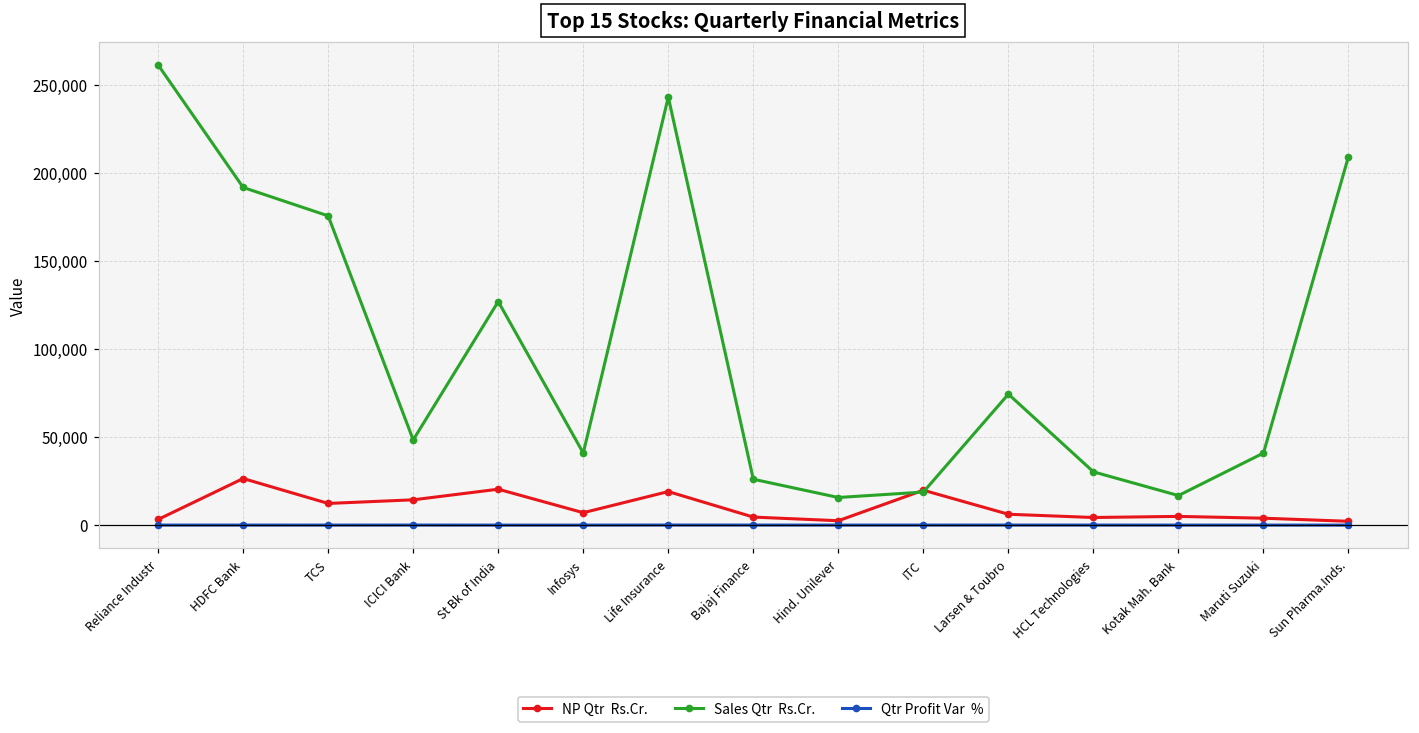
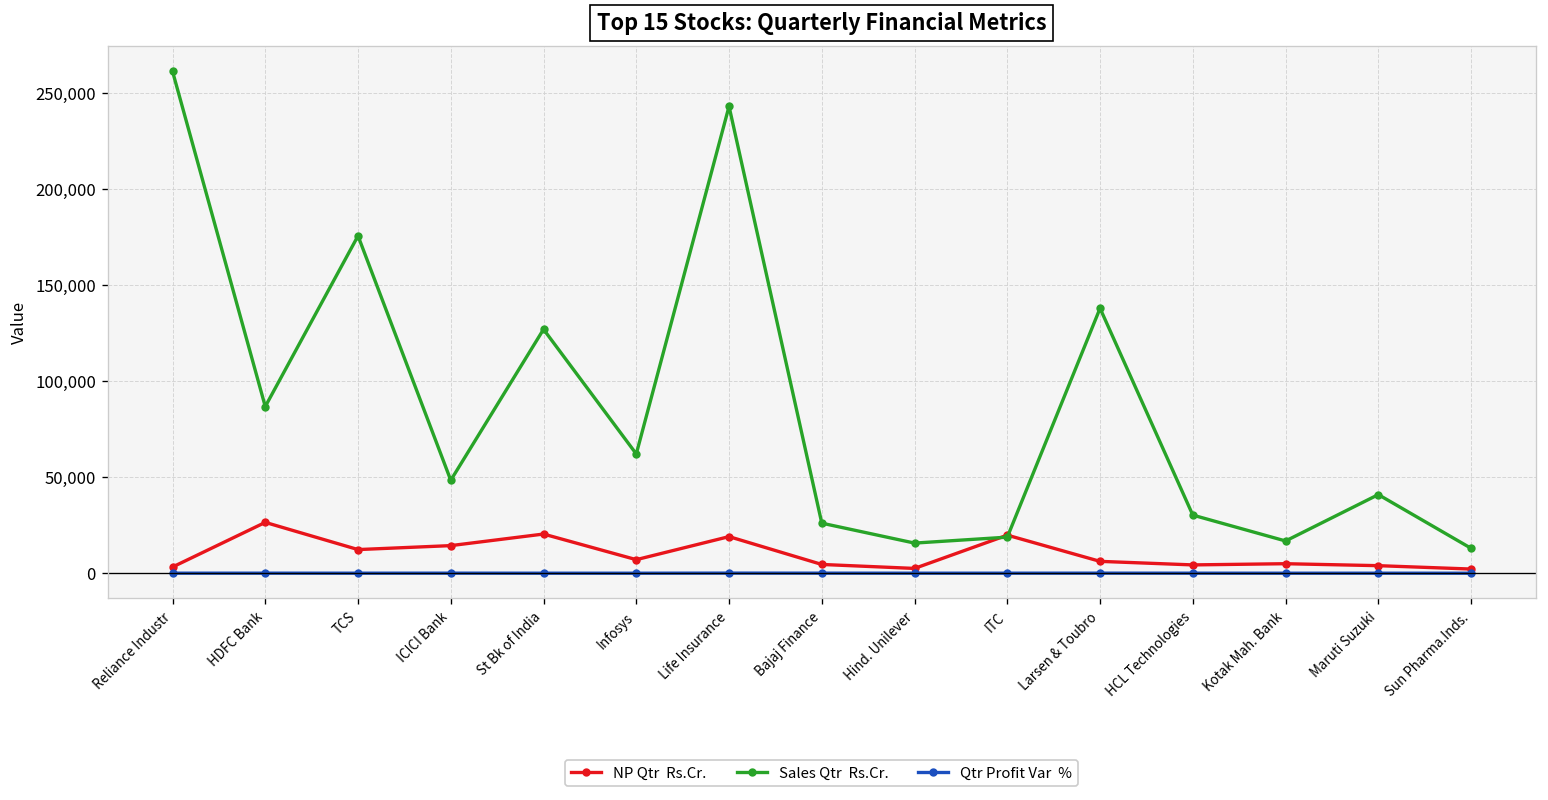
  {
    "NP Qtr Rs.Cr.": {
      "Reliance Industr": "3,000",
      "HDFC Bank": "26,000",
      "TCS": "12,000",
      "ICICI Bank": "14,000",
      "St Bk of India": "20,000",
      "Infosys": "7,000",
      "Life Insurance": "19,000",
      "Bajaj Finance": "5,000",
      "Hind. Unilever": "2,000",
      "Larsen & Toubro": "6,000",
      "HCL Technologies": "4,000",
      "Kotak Mah. Bank": "5,000",
      "Maruti Suzuki": "4,000",
      "Sun Pharma.Inds.": "2,000"
    },
    "Sales Qtr Rs.Cr.": {
      "Reliance Industr": "261,000",
-     "HDFC Bank": "192,000",
+     "HDFC Bank": "87,000",
      "TCS": "176,000",
      "ICICI Bank": "48,000",
      "St Bk of India": "127,000",
-     "Infosys": "41,000",
+     "Infosys": "62,000",
      "Life Insurance": "243,000",
      "Bajaj Finance": "26,000",
      "Hind. Unilever": "16,000",
-     "Larsen & Toubro": "74,000",
+     "Larsen & Toubro": "138,000",
      "HCL Technologies": "30,000",
      "Kotak Mah. Bank": "17,000",
      "Maruti Suzuki": "41,000",
-     "Sun Pharma.Inds.": "209,000"
+     "Sun Pharma.Inds.": "13,000"
    },
    "Qtr Profit Var %": {
      "Reliance Industr": "0",
      "HDFC Bank": "0",
      "TCS": "0",
      "ICICI Bank": "0",
      "St Bk of India": "0",
      "Infosys": "0",
      "Life Insurance": "0",
      "Bajaj Finance": "0",
      "Hind. Unilever": "0",
      "ITC": "0",
      "Larsen & Toubro": "0",
      "HCL Technologies": "0",
      "Kotak Mah. Bank": "0",
      "Maruti Suzuki": "0",
      "Sun Pharma.Inds.": "0"
    }
  }
